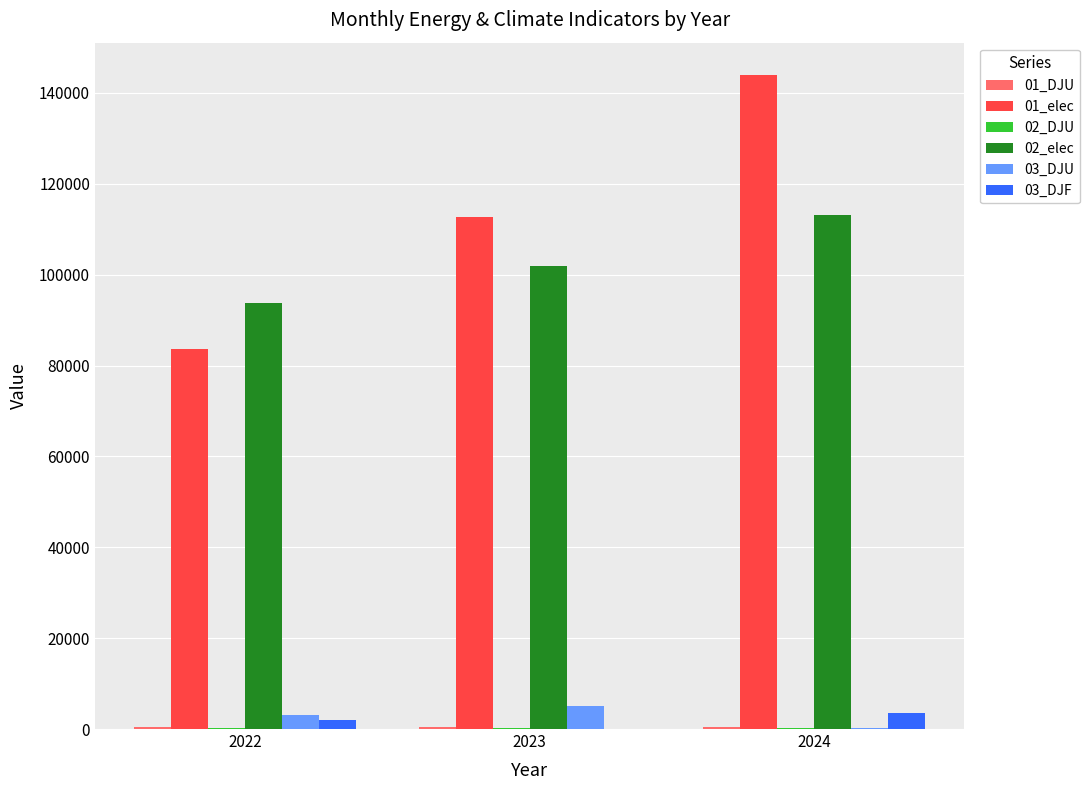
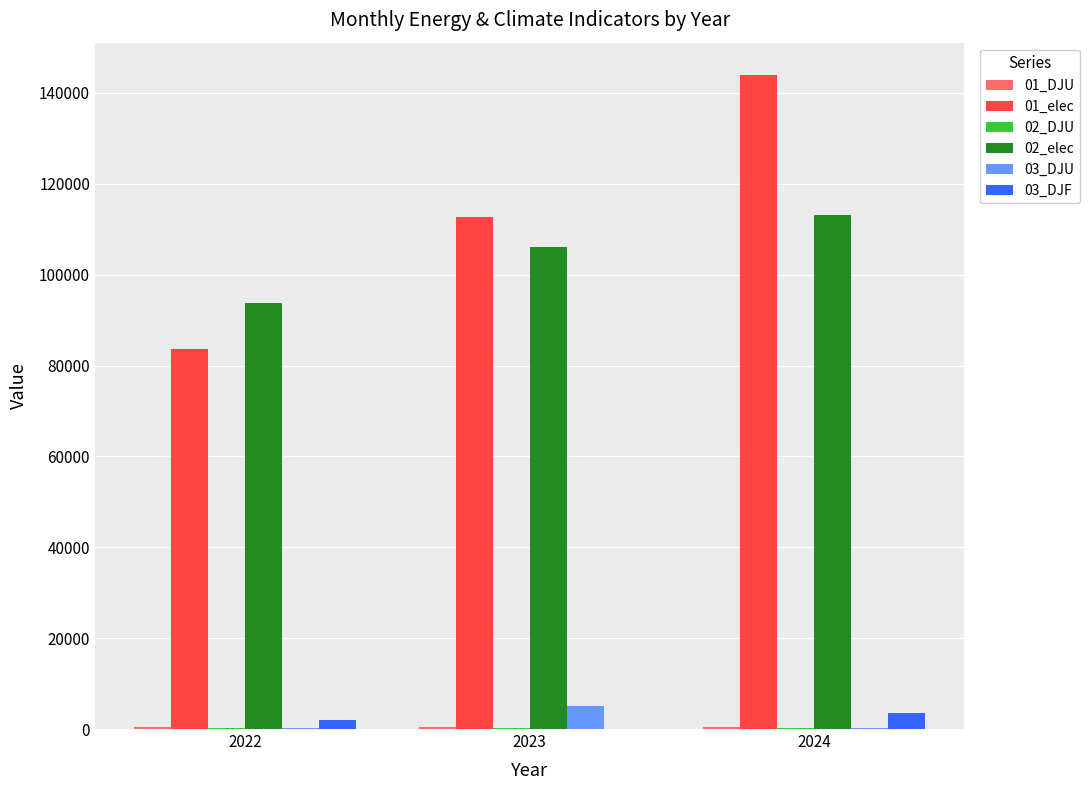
  {
    "02_elec": {
      "2022": 94000,
-     "2023": 102000,
+     "2023": 106000,
      "2024": 113000
    },
    "03_DJU": {
-     "2022": 3000,
+     "2022": 0,
      "2023": 5000
    },
    "03_DJF": {
      "2022": 2000,
      "2024": 4000
    }
  }
